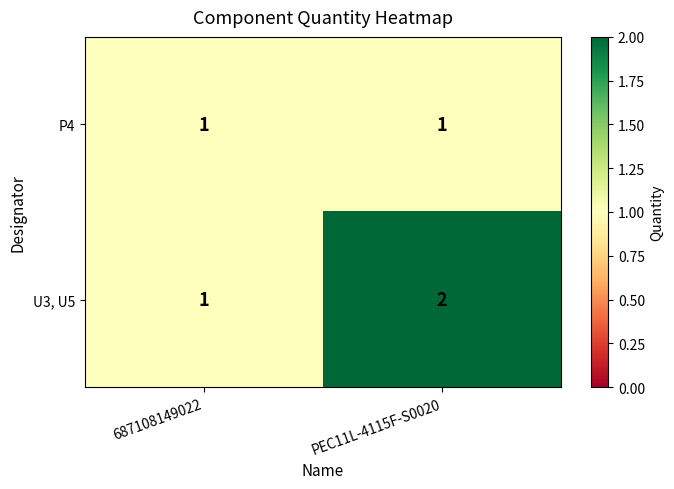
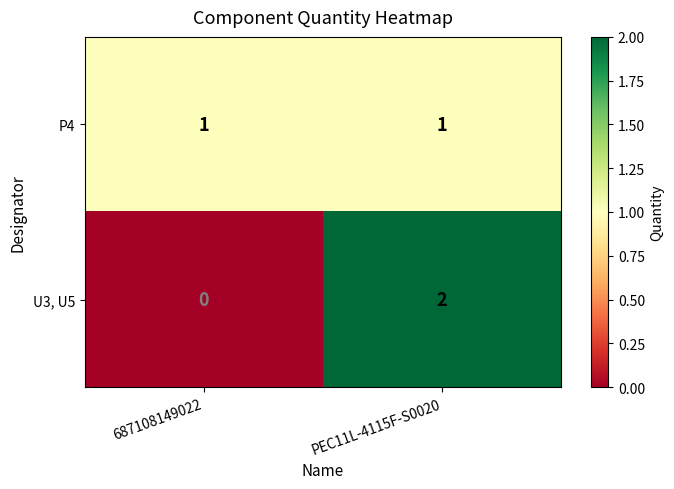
  {
    "P4": {
      "687108149022": 1,
      "PEC11L-4115F-S0020": 1
    },
    "U3, U5": {
-     "687108149022": 1,
+     "687108149022": 0,
      "PEC11L-4115F-S0020": 2
    }
  }
